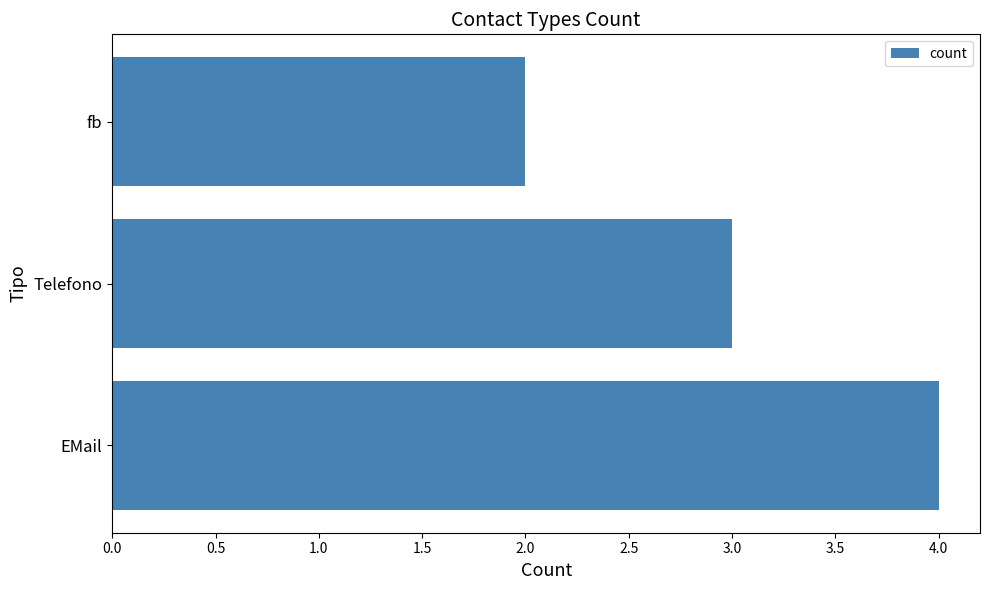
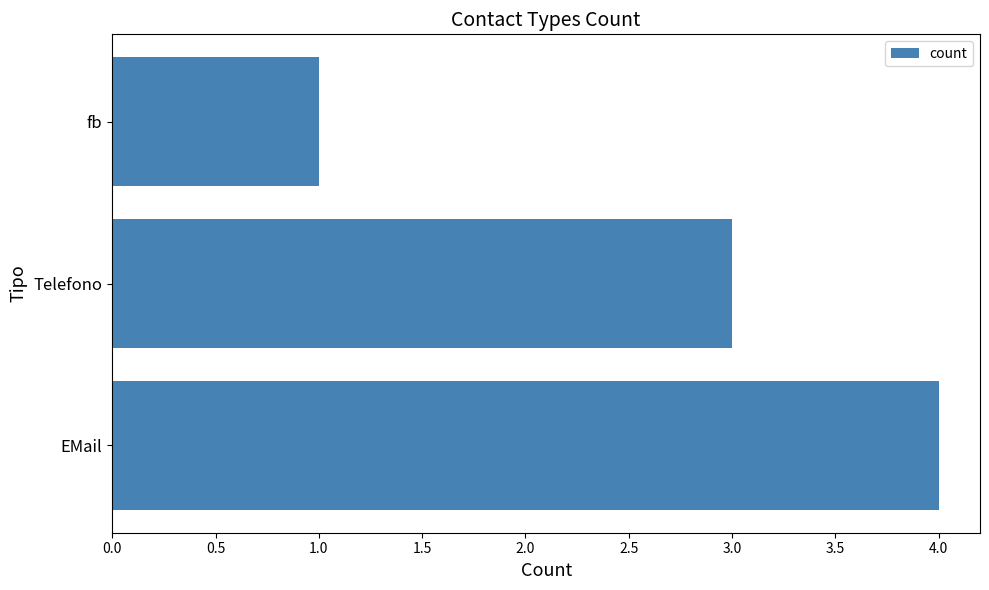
  {
-   "fb": 2,
+   "fb": 1,
    "Telefono": 3,
    "EMail": 4
  }
